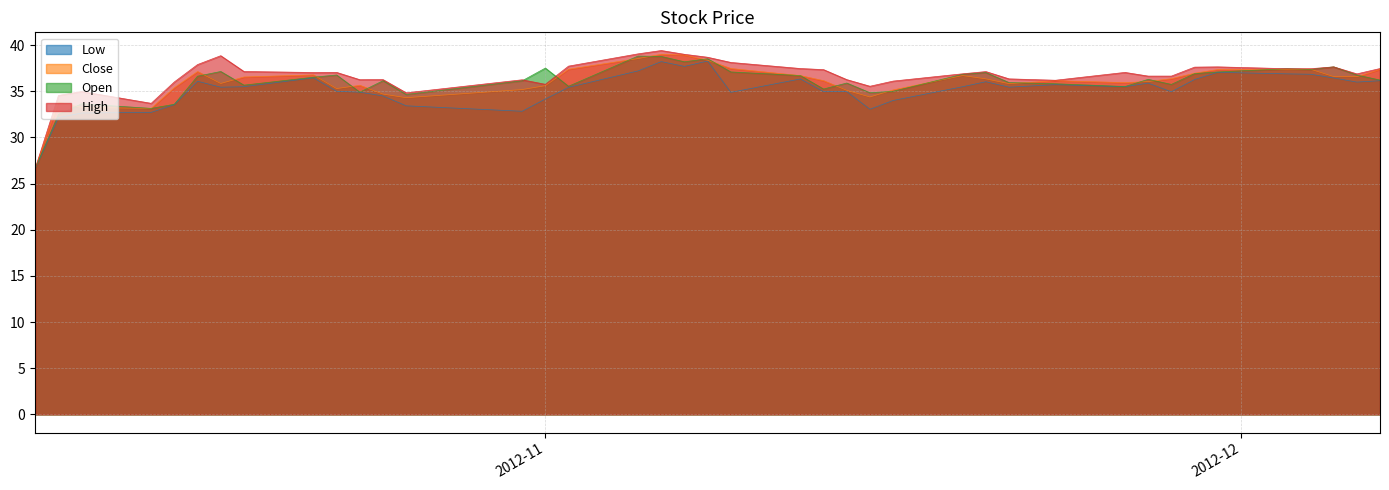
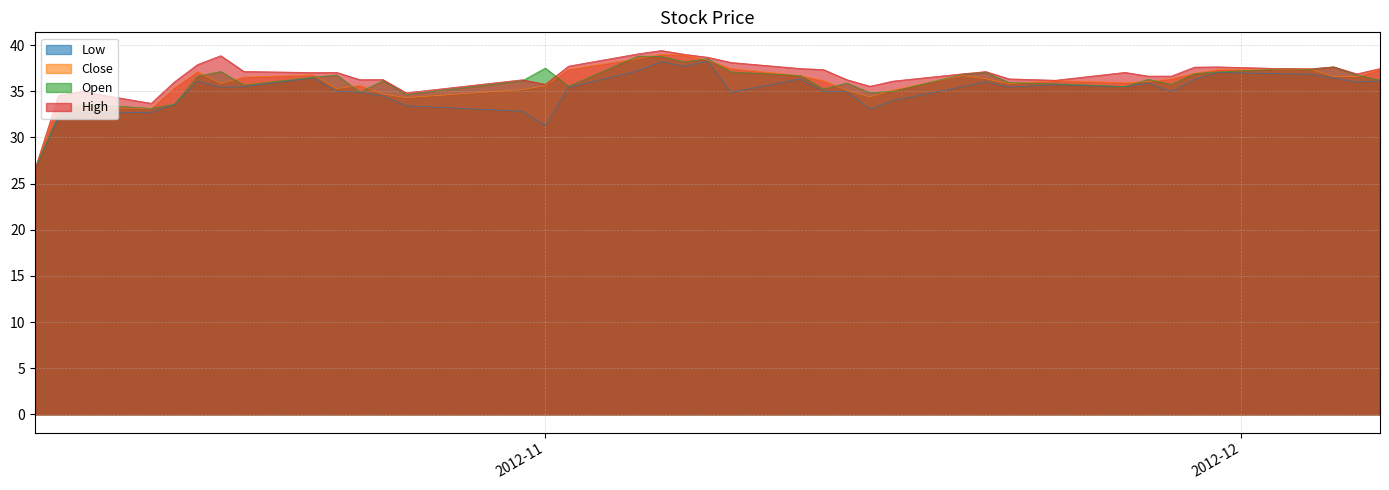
  {
    "Low": {
-     "2012-11": 34
+     "2012-11": 31
    },
    "Open": {
      "2012-11": 38
    }
  }
